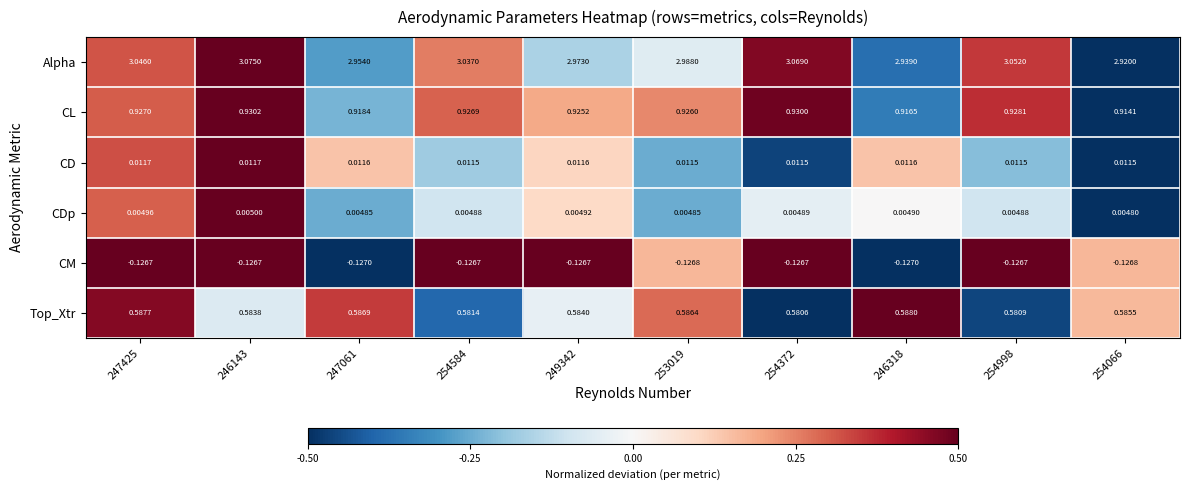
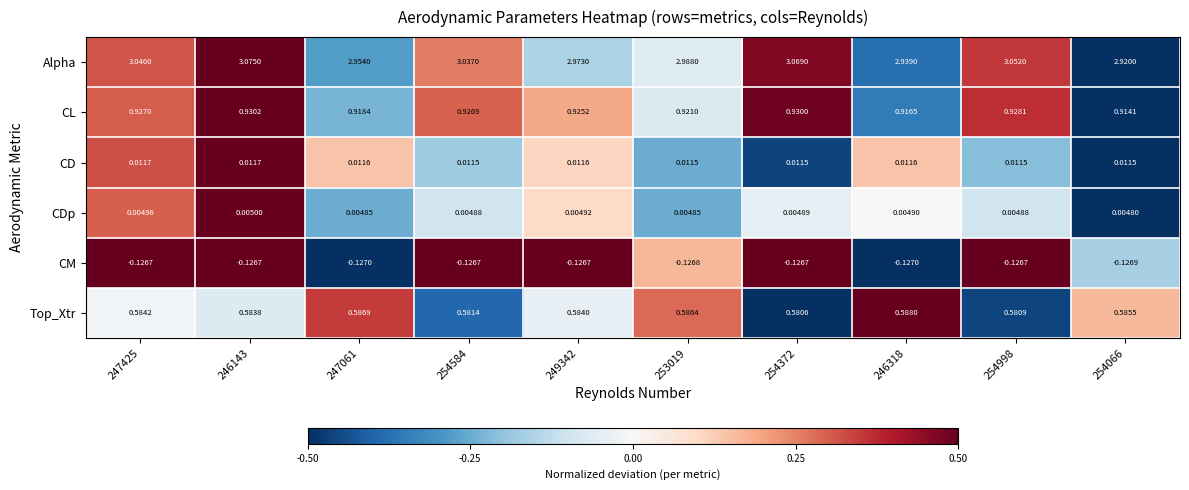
  {
    "Alpha": {
      "247425": 3.0460,
      "246143": 3.0750,
      "247061": 2.9540,
      "254584": 3.0370,
      "249342": 2.9730,
      "253019": 2.9880,
      "254372": 3.0690,
      "246318": 2.9390,
      "254998": 3.0520,
      "254066": 2.9200
    },
    "CL": {
      "247425": 0.9270,
      "246143": 0.9302,
      "247061": 0.9184,
      "254584": 0.9269,
      "249342": 0.9252,
-     "253019": 0.9260,
+     "253019": 0.9210,
      "254372": 0.9300,
      "246318": 0.9165,
      "254998": 0.9281,
      "254066": 0.9141
    },
    "CD": {
      "247425": 0.0117,
      "246143": 0.0117,
      "247061": 0.0116,
      "254584": 0.0115,
      "249342": 0.0116,
      "253019": 0.0115,
      "254372": 0.0115,
      "246318": 0.0116,
      "254998": 0.0115,
      "254066": 0.0115
    },
    "CDp": {
      "247425": 0.00496,
      "246143": 0.00500,
      "247061": 0.00485,
      "254584": 0.00488,
      "249342": 0.00492,
      "253019": 0.00485,
      "254372": 0.00489,
      "246318": 0.00490,
      "254998": 0.00488,
      "254066": 0.00480
    },
    "CM": {
      "247425": -0.1267,
      "246143": -0.1267,
      "247061": -0.1270,
      "254584": -0.1267,
      "249342": -0.1267,
      "253019": -0.1268,
      "254372": -0.1267,
      "246318": -0.1270,
      "254998": -0.1267,
-     "254066": -0.1268
+     "254066": -0.1269
    },
    "Top_Xtr": {
-     "247425": 0.5877,
+     "247425": 0.5842,
      "246143": 0.5838,
      "247061": 0.5869,
      "254584": 0.5814,
      "249342": 0.5840,
      "253019": 0.5864,
      "254372": 0.5806,
      "246318": 0.5880,
      "254998": 0.5809,
      "254066": 0.5855
    }
  }
